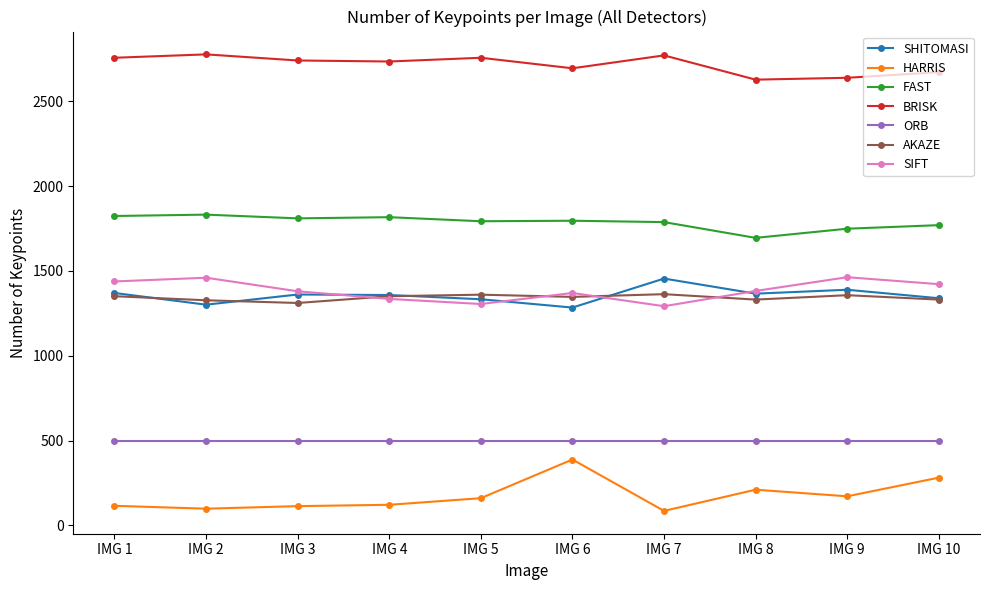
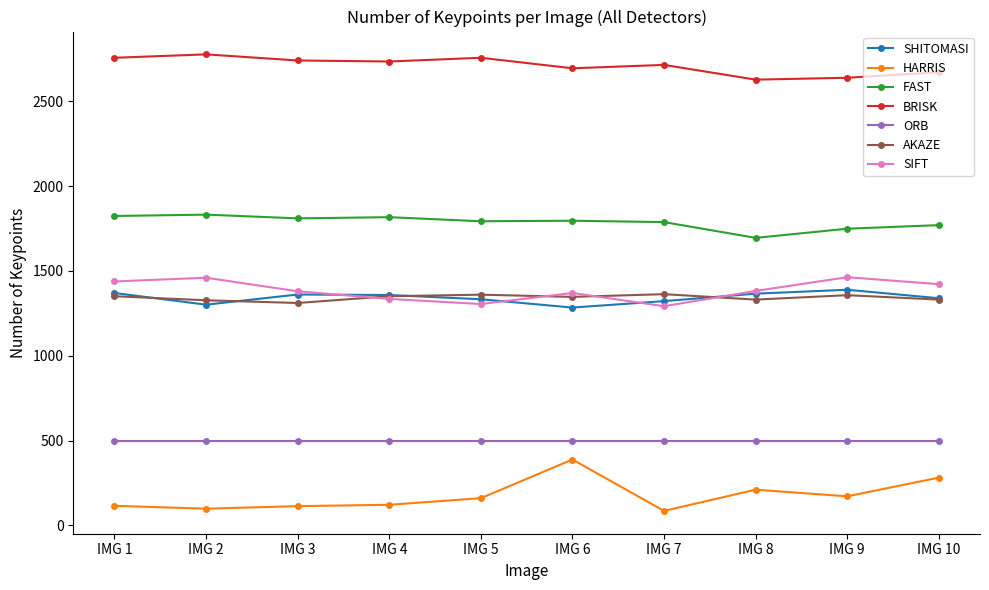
  {
    "SHITOMASI": {
      "IMG 1": 1370,
      "IMG 2": 1300,
      "IMG 3": 1360,
      "IMG 5": 1330,
      "IMG 6": 1280,
-     "IMG 7": 1460,
+     "IMG 7": 1320,
      "IMG 8": 1370,
      "IMG 9": 1390
    },
    "HARRIS": {
      "IMG 1": 120,
      "IMG 2": 100,
      "IMG 3": 110,
      "IMG 4": 120,
      "IMG 5": 160,
      "IMG 6": 390,
      "IMG 7": 90,
      "IMG 8": 210,
      "IMG 9": 170,
      "IMG 10": 280
    },
    "FAST": {
      "IMG 1": 1820,
      "IMG 2": 1830,
      "IMG 3": 1810,
      "IMG 4": 1820,
      "IMG 5": 1790,
      "IMG 6": 1800,
      "IMG 7": 1790,
      "IMG 8": 1700,
      "IMG 9": 1750,
      "IMG 10": 1770
    },
    "BRISK": {
      "IMG 1": 2760,
      "IMG 2": 2780,
      "IMG 3": 2740,
      "IMG 4": 2740,
      "IMG 5": 2760,
      "IMG 6": 2700,
-     "IMG 7": 2770,
+     "IMG 7": 2720,
      "IMG 8": 2630,
      "IMG 9": 2640
    },
    "ORB": {
      "IMG 1": 500,
      "IMG 2": 500,
      "IMG 3": 500,
      "IMG 4": 500,
      "IMG 5": 500,
      "IMG 6": 500,
      "IMG 7": 500,
      "IMG 8": 500,
      "IMG 9": 500,
      "IMG 10": 500
    },
    "AKAZE": {
      "IMG 1": 1350,
      "IMG 2": 1330,
      "IMG 3": 1310,
      "IMG 5": 1360,
      "IMG 6": 1350,
      "IMG 7": 1360,
      "IMG 8": 1330,
      "IMG 9": 1360
    },
    "SIFT": {
      "IMG 1": 1440,
      "IMG 2": 1460,
      "IMG 3": 1380,
      "IMG 4": 1340,
      "IMG 5": 1310,
      "IMG 6": 1370,
      "IMG 7": 1290,
      "IMG 8": 1380,
      "IMG 9": 1460,
      "IMG 10": 1420
    }
  }
